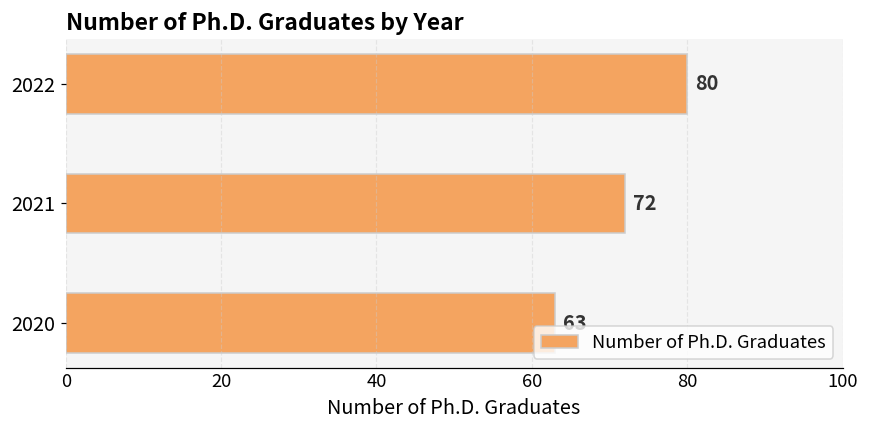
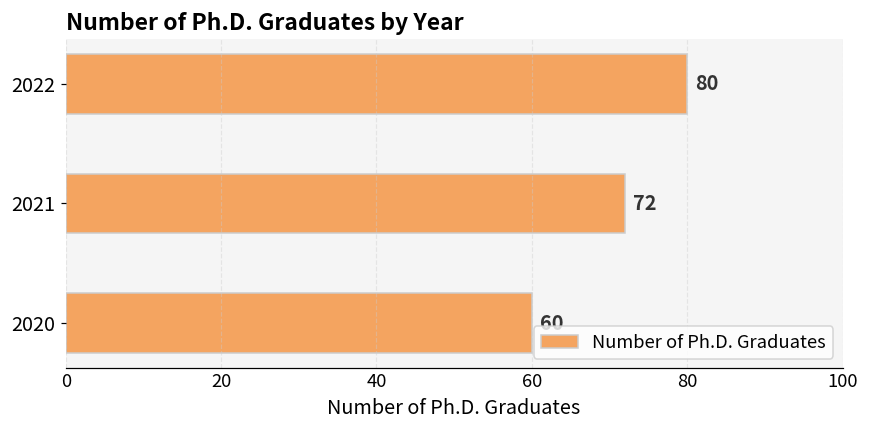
  {
-   "2020": 63
+   "2020": 60
  }
